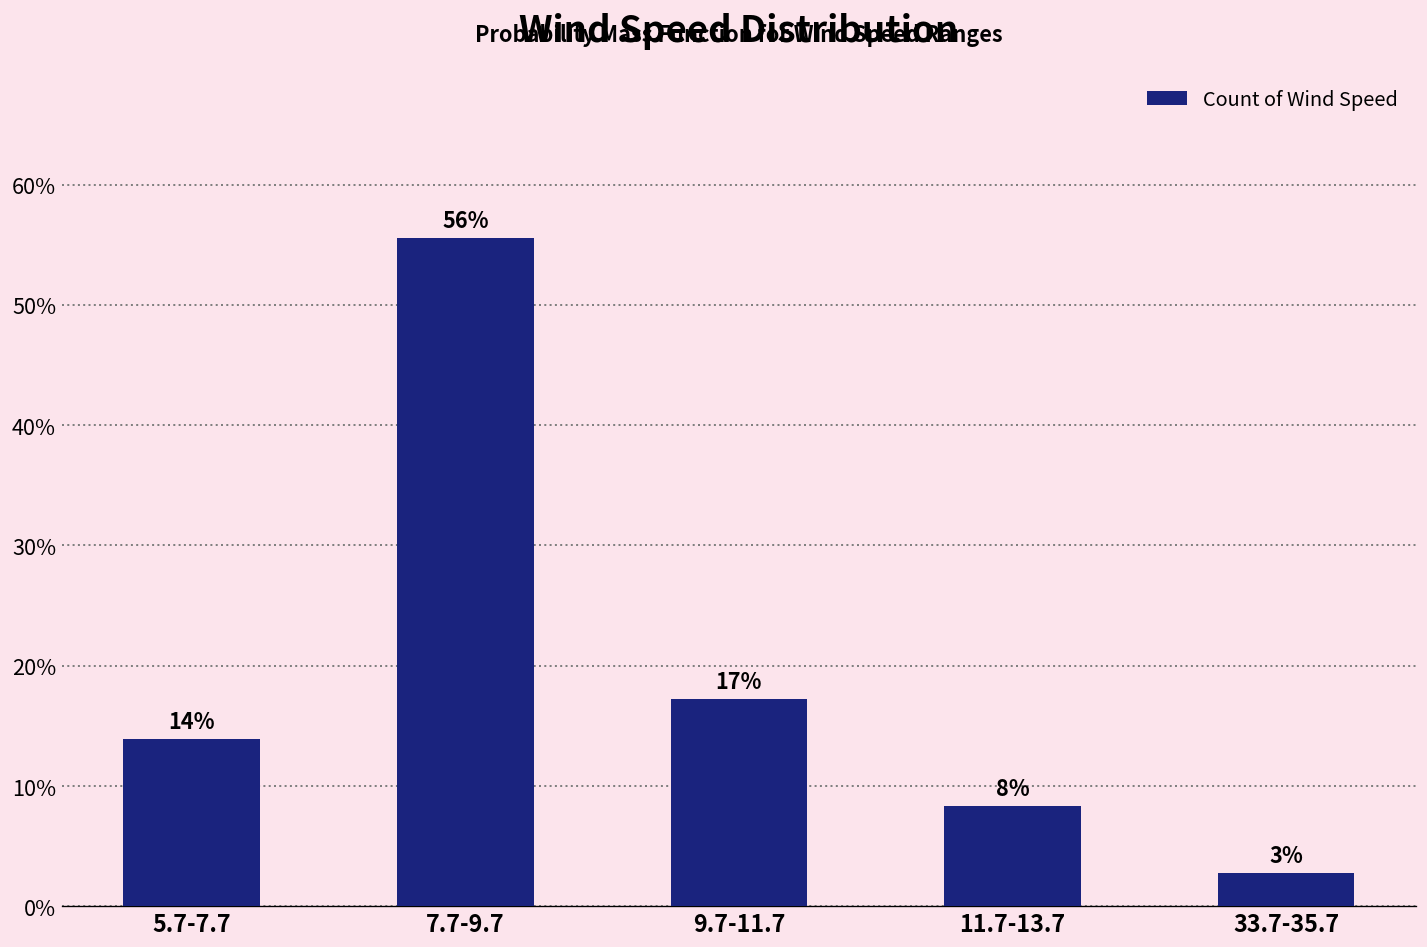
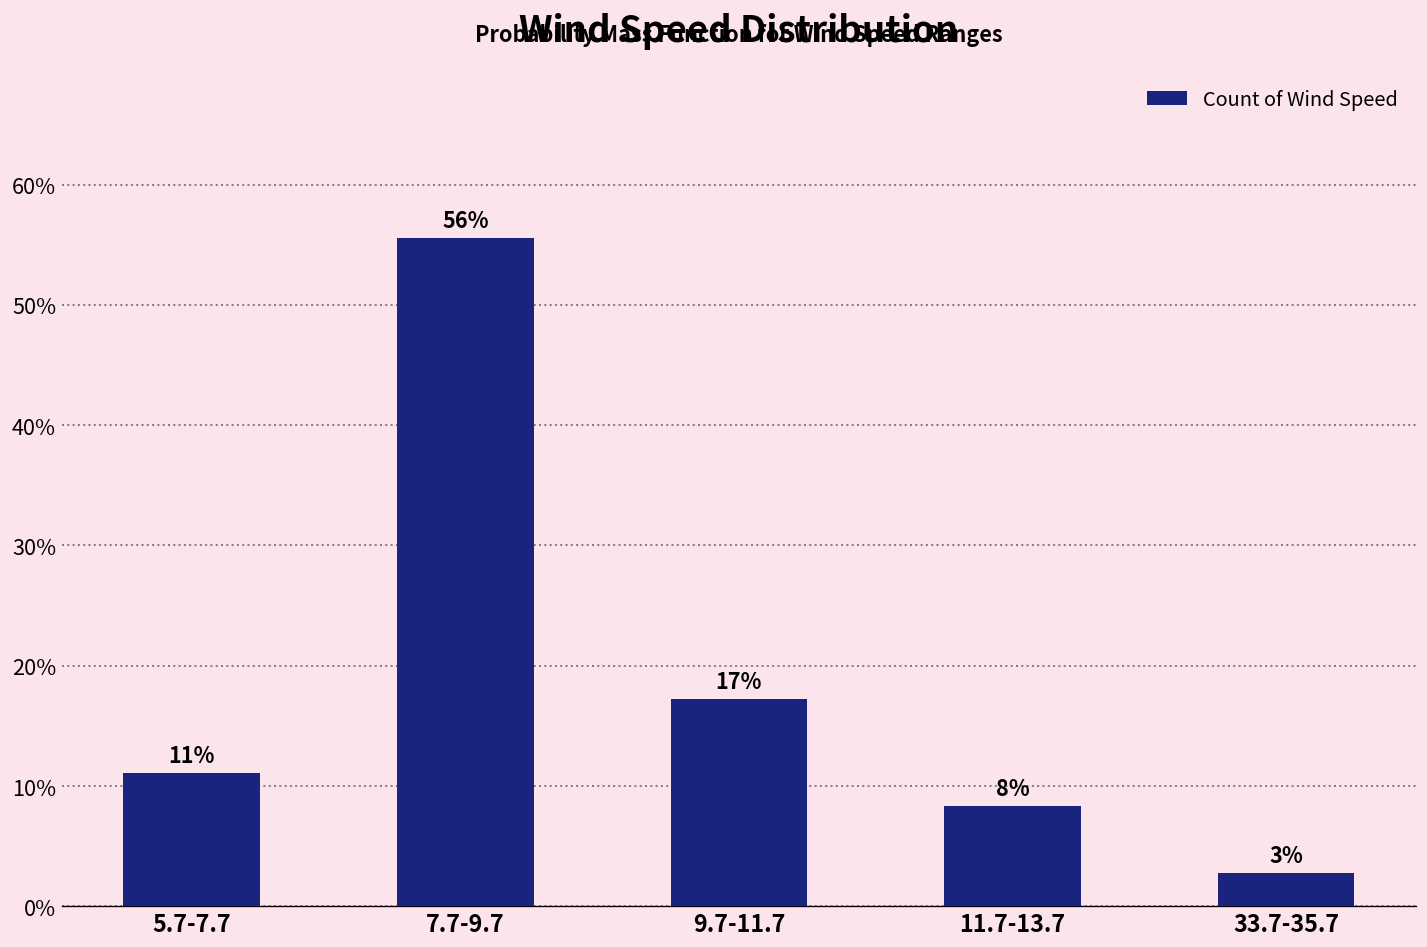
  {
-   "5.7-7.7": "14%",
+   "5.7-7.7": "11%",
    "7.7-9.7": "56%",
    "9.7-11.7": "17%",
    "11.7-13.7": "8%",
    "33.7-35.7": "3%"
  }
